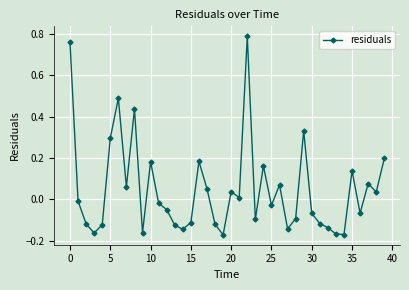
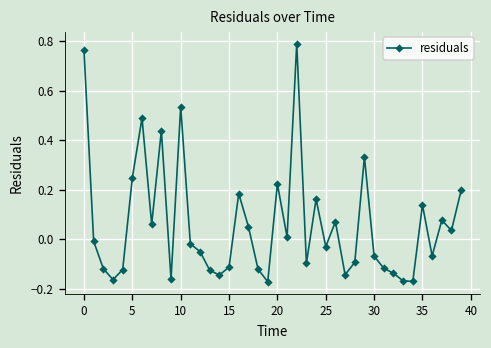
  {
    "0": 0.76,
-   "5": 0.30,
-   "10": 0.18,
+   "5": 0.25,
+   "10": 0.53,
    "15": -0.11,
-   "20": 0.04,
+   "20": 0.22,
    "25": -0.03,
    "30": -0.07,
    "35": 0.14
  }
